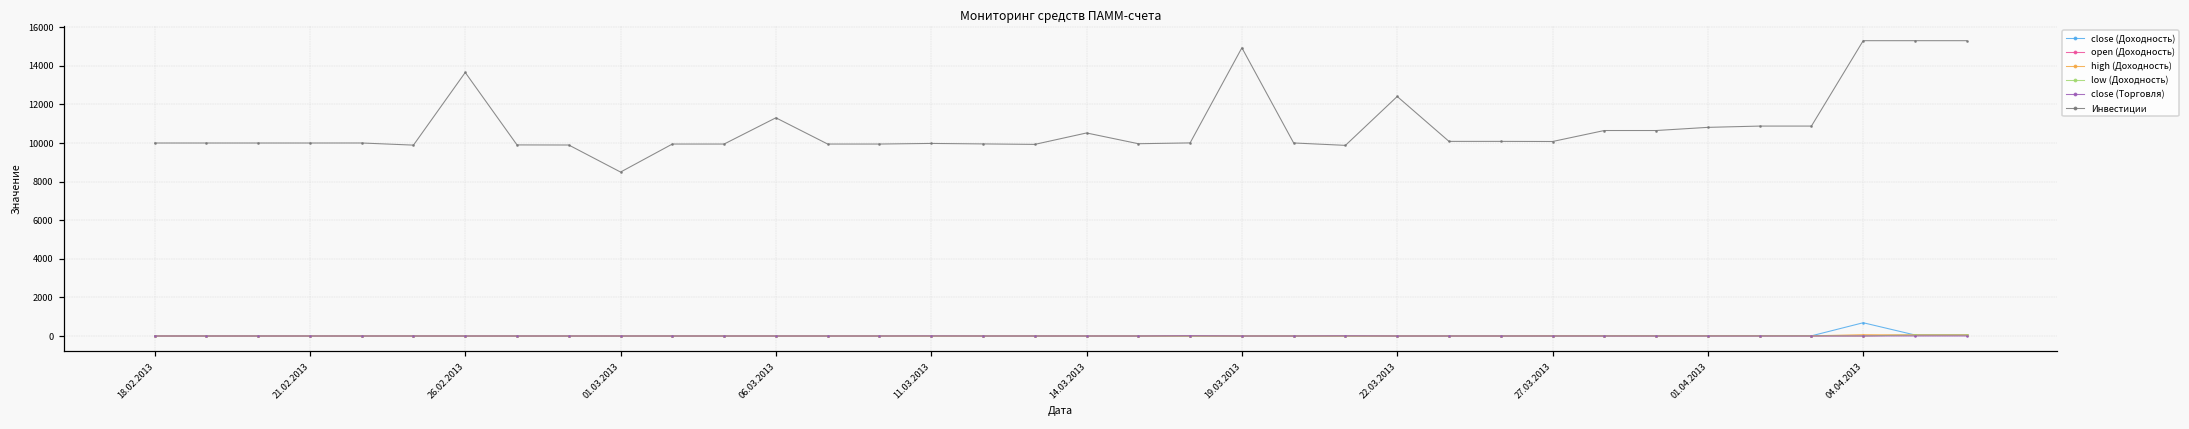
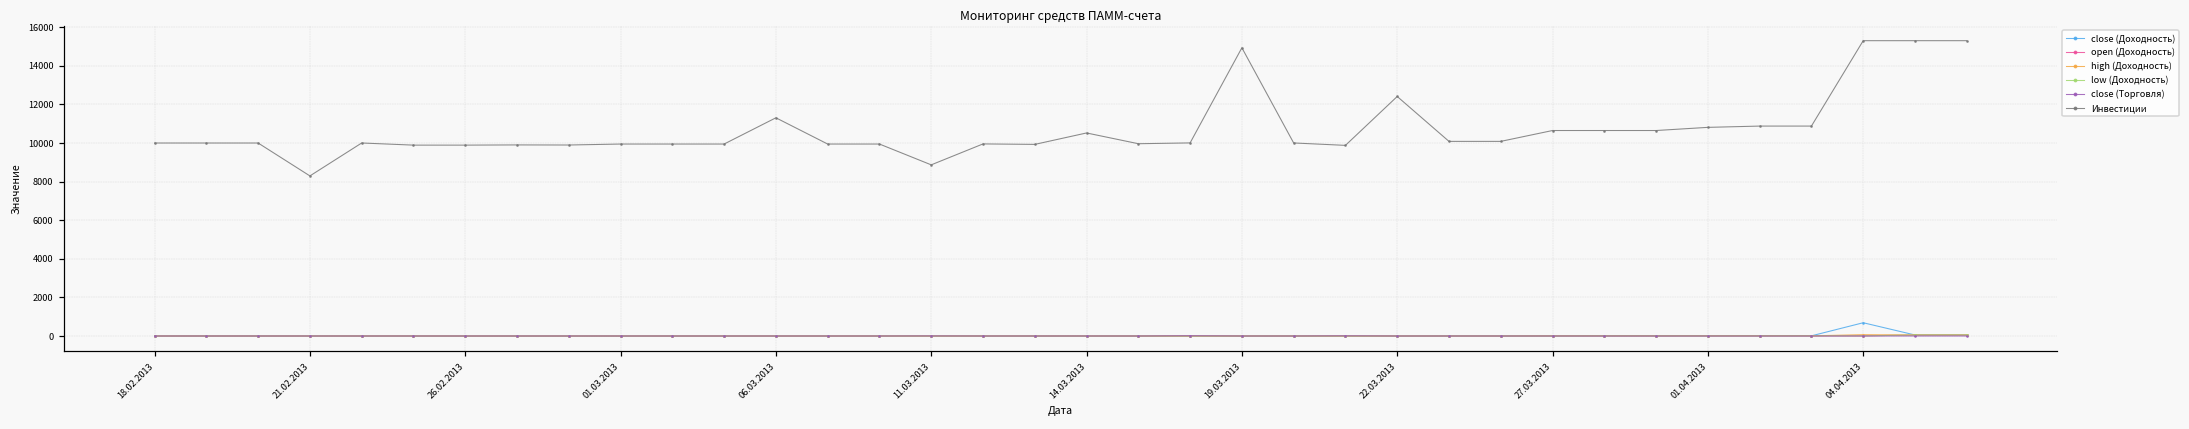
  {
    "close (Доходность)": {
      "04.04.2013": 700
    },
    "Инвестиции": {
      "18.02.2013": 10000,
-     "21.02.2013": 10000,
-     "26.02.2013": 13700,
-     "01.03.2013": 8500,
+     "21.02.2013": 8300,
+     "26.02.2013": 9900,
+     "01.03.2013": 9900,
      "06.03.2013": 11300,
-     "11.03.2013": 10000,
+     "11.03.2013": 8900,
      "14.03.2013": 10500,
      "19.03.2013": 14900,
      "22.03.2013": 12400,
-     "27.03.2013": 10100,
+     "27.03.2013": 10600,
      "01.04.2013": 10800,
      "04.04.2013": 15300
    }
  }
